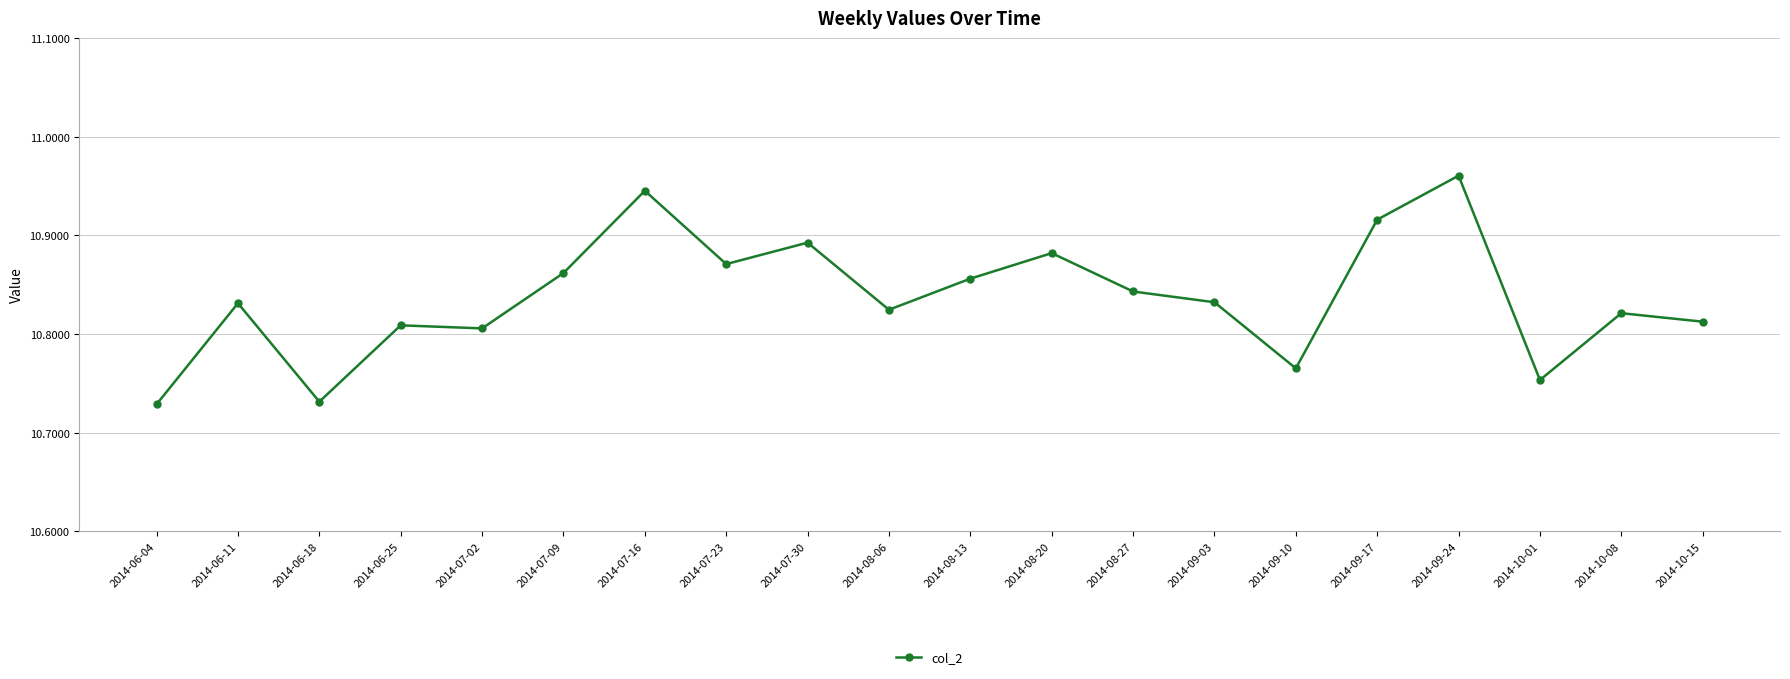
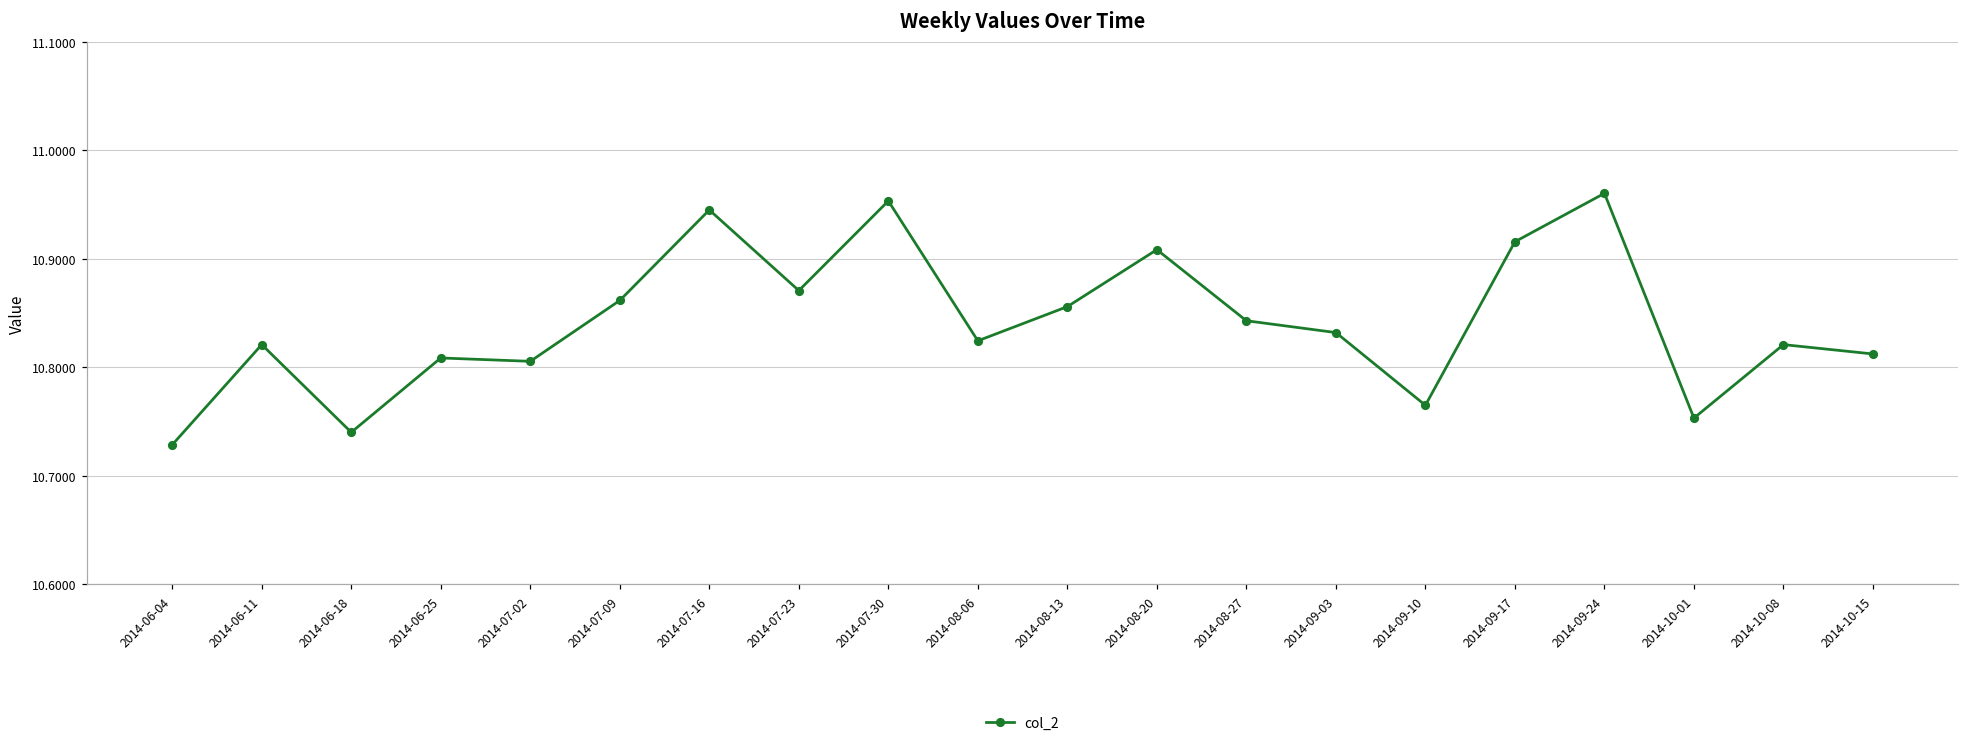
  {
    "2014-06-04": 10.73,
-   "2014-06-11": 10.83,
-   "2014-06-18": 10.73,
+   "2014-06-11": 10.82,
+   "2014-06-18": 10.74,
    "2014-06-25": 10.81,
    "2014-07-02": 10.81,
    "2014-07-09": 10.86,
    "2014-07-16": 10.95,
    "2014-07-23": 10.87,
-   "2014-07-30": 10.89,
+   "2014-07-30": 10.95,
    "2014-08-06": 10.82,
    "2014-08-13": 10.86,
-   "2014-08-20": 10.88,
+   "2014-08-20": 10.91,
    "2014-08-27": 10.84,
    "2014-09-03": 10.83,
    "2014-09-10": 10.77,
    "2014-09-17": 10.92,
    "2014-09-24": 10.96,
    "2014-10-01": 10.75,
    "2014-10-08": 10.82,
    "2014-10-15": 10.81
  }
